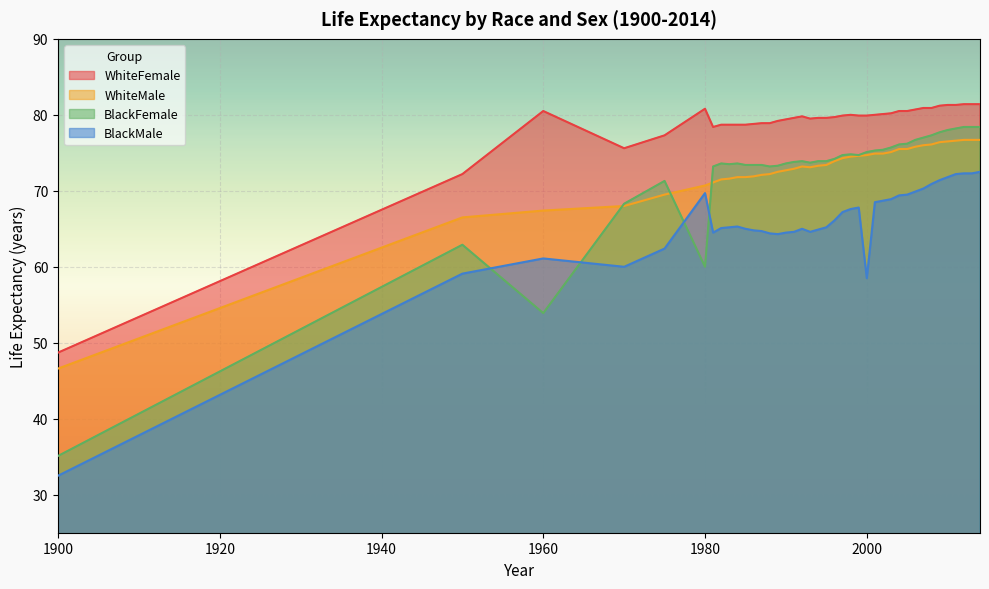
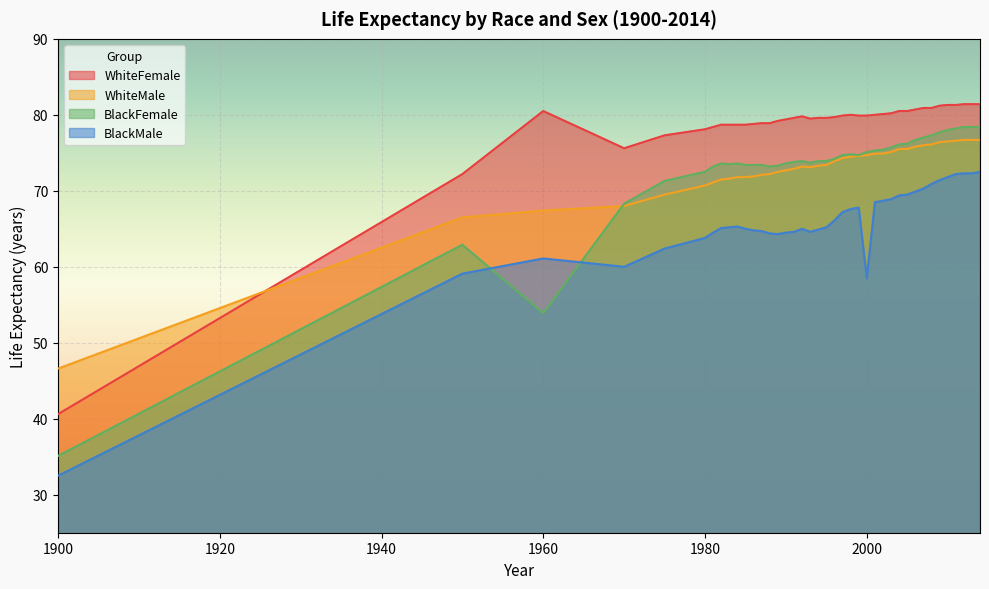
  {
    "WhiteFemale": {
-     "1900": 49,
+     "1900": 41,
      "1960": 81,
-     "1980": 81,
+     "1980": 78,
      "2000": 80
    },
    "WhiteMale": {
      "1900": 47,
      "1960": 67,
      "1980": 71,
      "2000": 75
    },
    "BlackFemale": {
      "1900": 35,
      "1960": 54,
-     "1980": 60,
+     "1980": 73,
      "2000": 75
    },
    "BlackMale": {
      "1900": 33,
      "1960": 61,
-     "1980": 70,
+     "1980": 64,
      "2000": 59
    }
  }
